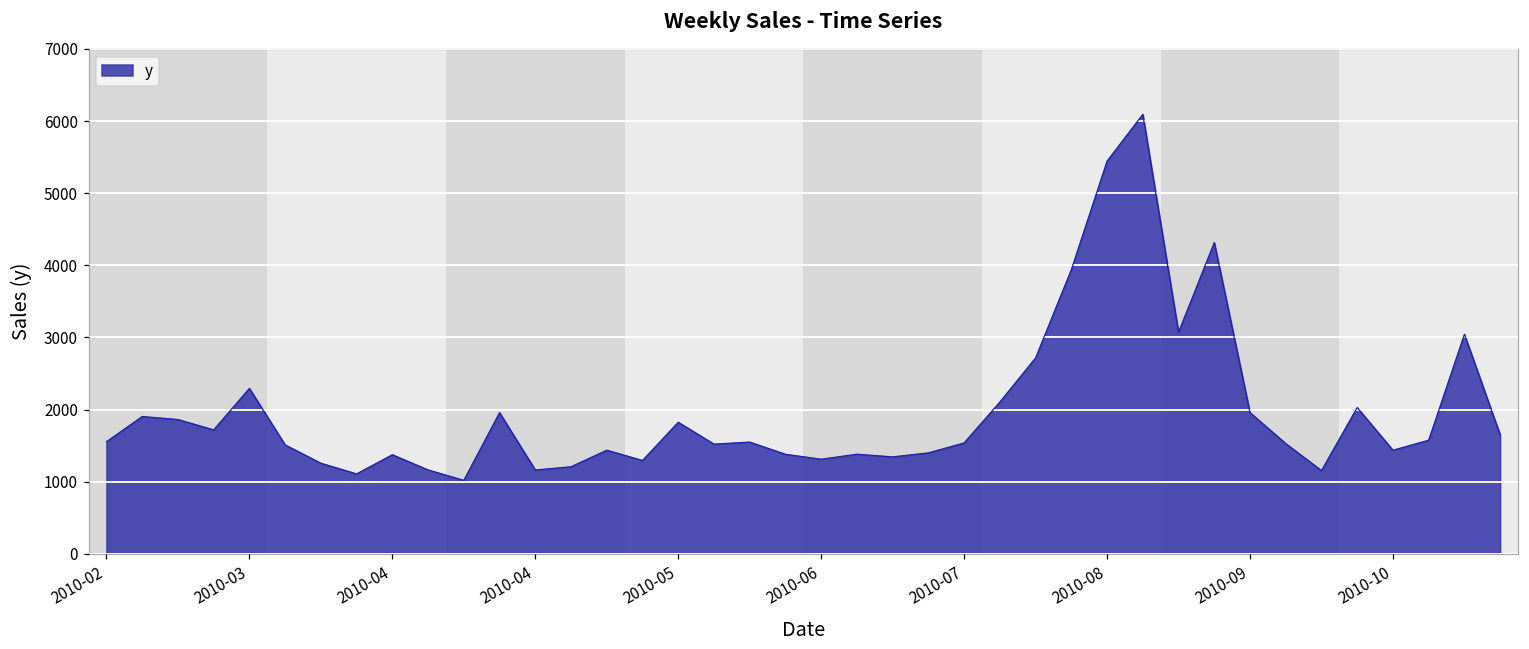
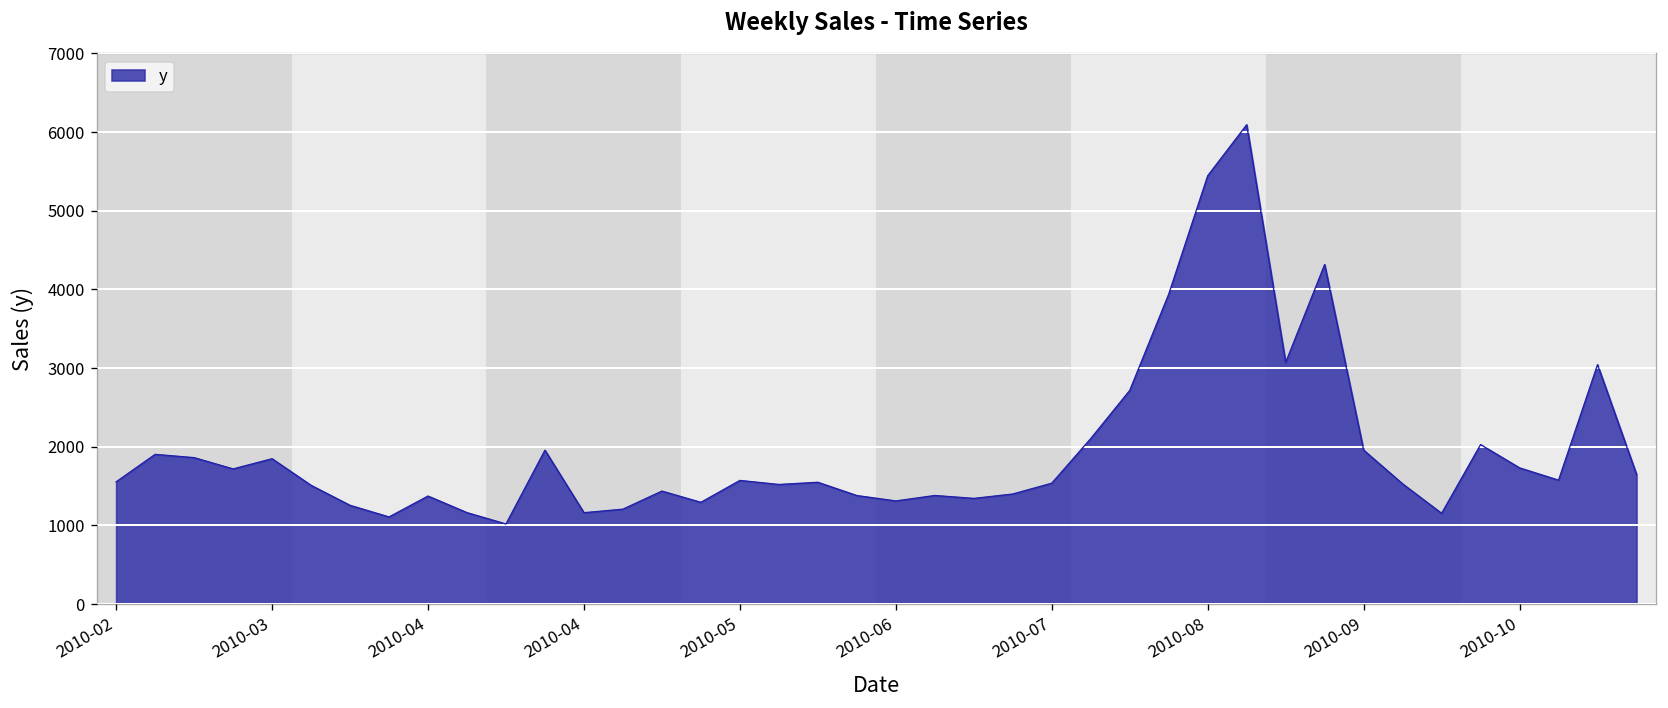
  {
    "2010-02": 1600,
-   "2010-03": 2300,
-   "2010-05": 1800,
+   "2010-03": 1800,
+   "2010-05": 1600,
    "2010-06": 1300,
    "2010-07": 1500,
    "2010-08": 5400,
    "2010-09": 2000,
-   "2010-10": 1400
+   "2010-10": 1700
  }
